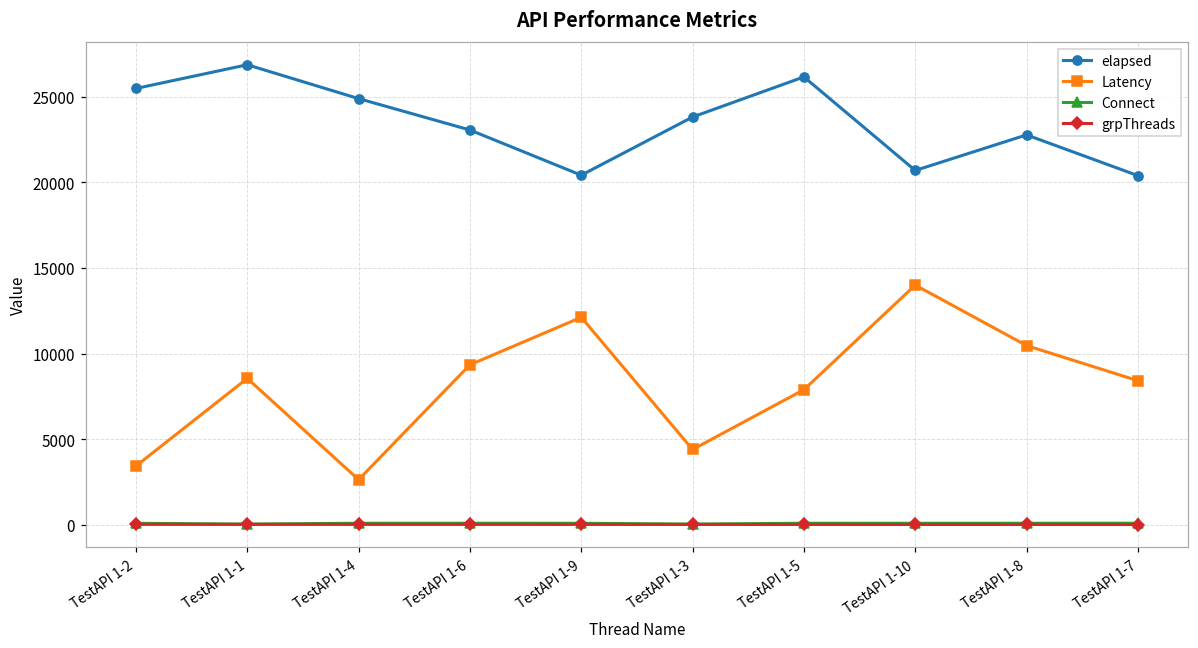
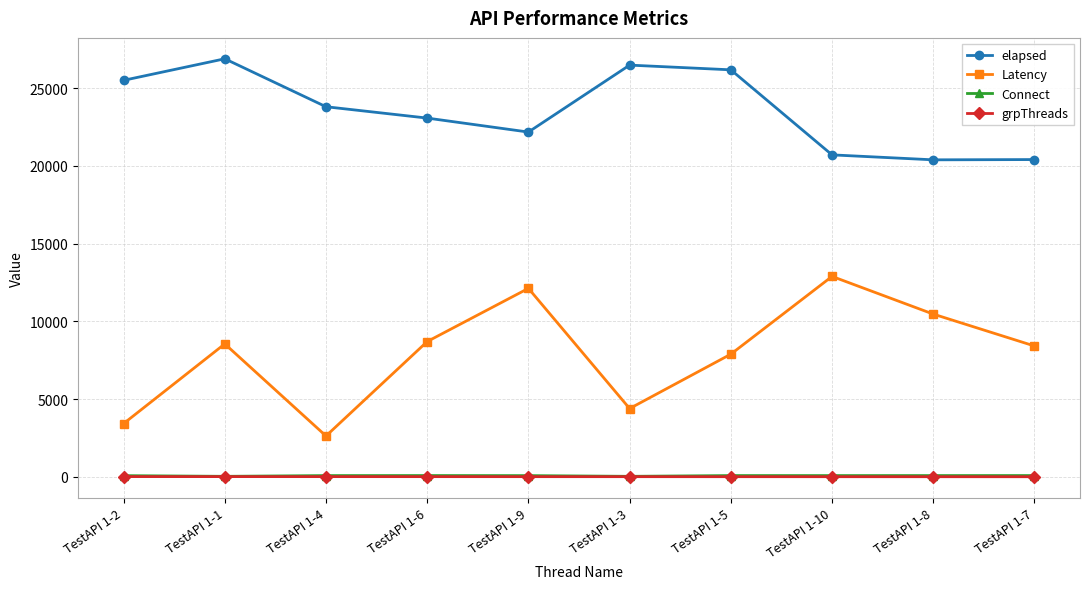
  {
    "elapsed": {
      "TestAPI 1-2": 25500,
      "TestAPI 1-1": 26900,
-     "TestAPI 1-4": 24900,
+     "TestAPI 1-4": 23800,
      "TestAPI 1-6": 23100,
-     "TestAPI 1-9": 20400,
-     "TestAPI 1-3": 23800,
+     "TestAPI 1-9": 22200,
+     "TestAPI 1-3": 26500,
      "TestAPI 1-5": 26200,
      "TestAPI 1-10": 20700,
-     "TestAPI 1-8": 22800,
+     "TestAPI 1-8": 20400,
      "TestAPI 1-7": 20400
    },
    "Latency": {
      "TestAPI 1-2": 3400,
      "TestAPI 1-1": 8500,
      "TestAPI 1-4": 2600,
-     "TestAPI 1-6": 9300,
+     "TestAPI 1-6": 8700,
      "TestAPI 1-9": 12100,
      "TestAPI 1-3": 4400,
      "TestAPI 1-5": 7900,
-     "TestAPI 1-10": 14000,
+     "TestAPI 1-10": 12900,
      "TestAPI 1-8": 10500,
      "TestAPI 1-7": 8400
    }
  }
